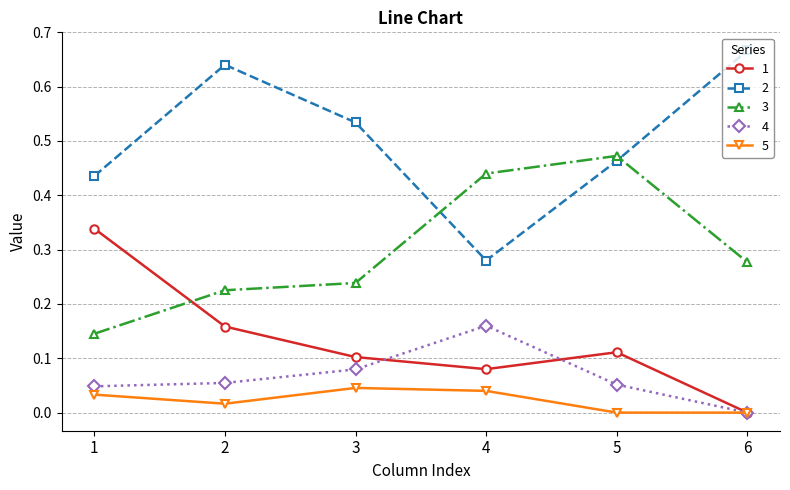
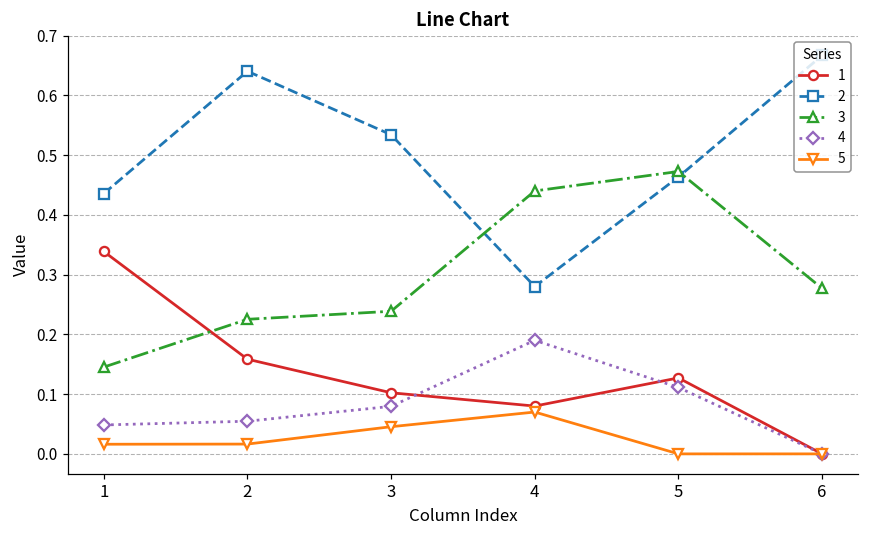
  {
    "1": {
      "1": 0.34,
      "2": 0.16,
      "3": 0.10,
      "4": 0.08,
-     "5": 0.11
+     "5": 0.13
    },
    "2": {
      "1": 0.44,
      "2": 0.64,
      "3": 0.53,
      "4": 0.28,
      "5": 0.46
    },
    "3": {
      "1": 0.15,
      "2": 0.23,
      "3": 0.24,
      "4": 0.44,
      "5": 0.47,
      "6": 0.28
    },
    "4": {
      "1": 0.05,
      "2": 0.05,
      "3": 0.08,
-     "4": 0.16,
-     "5": 0.05
+     "4": 0.19,
+     "5": 0.11
    },
    "5": {
-     "1": 0.03,
+     "1": 0.02,
      "2": 0.02,
      "3": 0.05,
-     "4": 0.04,
+     "4": 0.07,
      "5": 0.00
    }
  }
